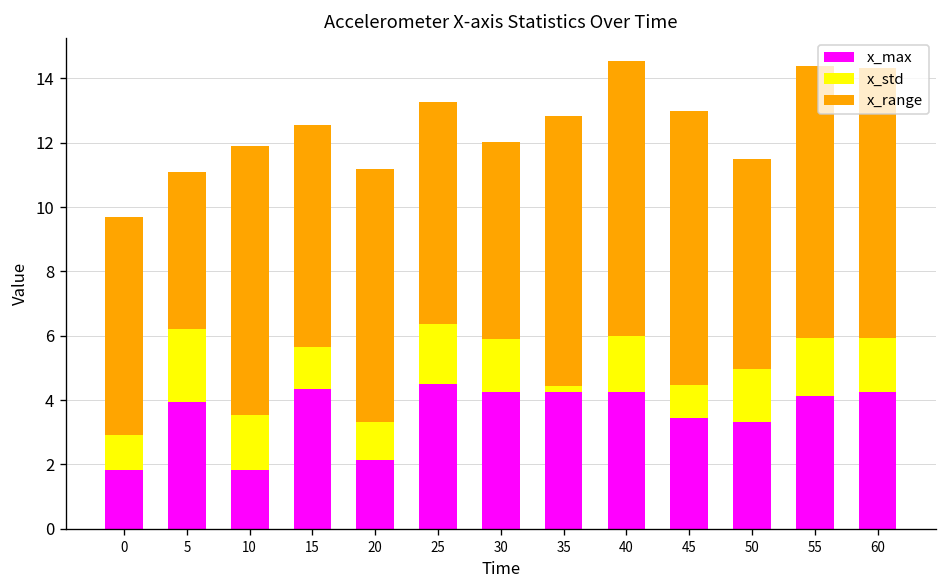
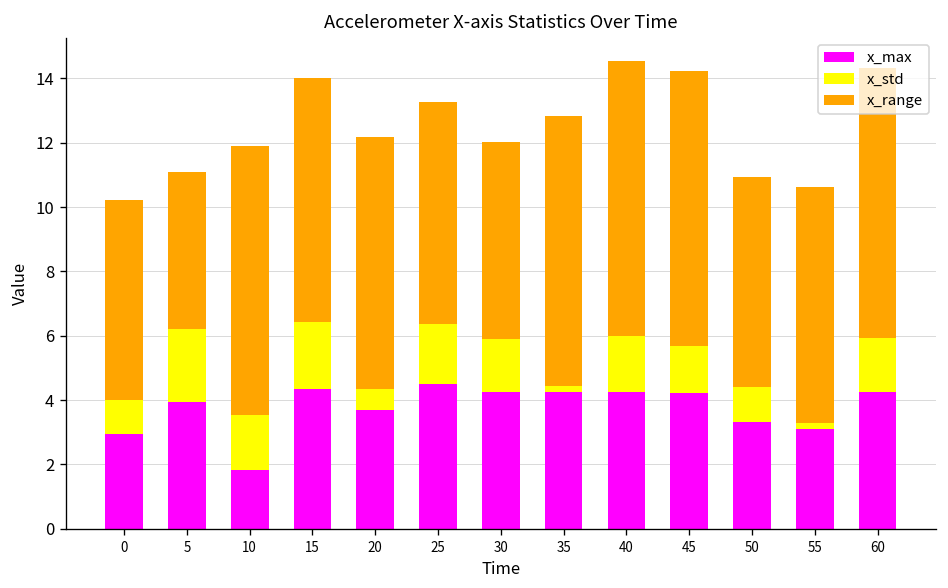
  {
    "x_max": {
-     "0": 1.8,
+     "0": 2.9,
      "5": 4.0,
      "10": 1.8,
      "15": 4.3,
-     "20": 2.1,
+     "20": 3.7,
      "25": 4.5,
      "30": 4.3,
      "35": 4.2,
      "40": 4.3,
-     "45": 3.4,
+     "45": 4.2,
      "50": 3.3,
-     "55": 4.1,
+     "55": 3.1,
      "60": 4.3
    },
    "x_std": {
      "0": 1.1,
      "5": 2.3,
      "10": 1.7,
-     "15": 1.3,
-     "20": 1.2,
+     "15": 2.1,
+     "20": 0.7,
      "25": 1.9,
      "30": 1.7,
      "35": 0.2,
      "40": 1.7,
-     "45": 1.0,
-     "50": 1.6,
-     "55": 1.8,
+     "45": 1.5,
+     "50": 1.1,
+     "55": 0.2,
      "60": 1.7
    },
    "x_range": {
-     "0": 6.8,
+     "0": 6.2,
      "5": 4.9,
      "10": 8.3,
-     "15": 6.9,
+     "15": 7.6,
      "20": 7.8,
      "25": 6.9,
      "30": 6.1,
      "35": 8.4,
      "40": 8.5,
      "45": 8.5,
      "50": 6.5,
-     "55": 8.4
+     "55": 7.3
    }
  }
